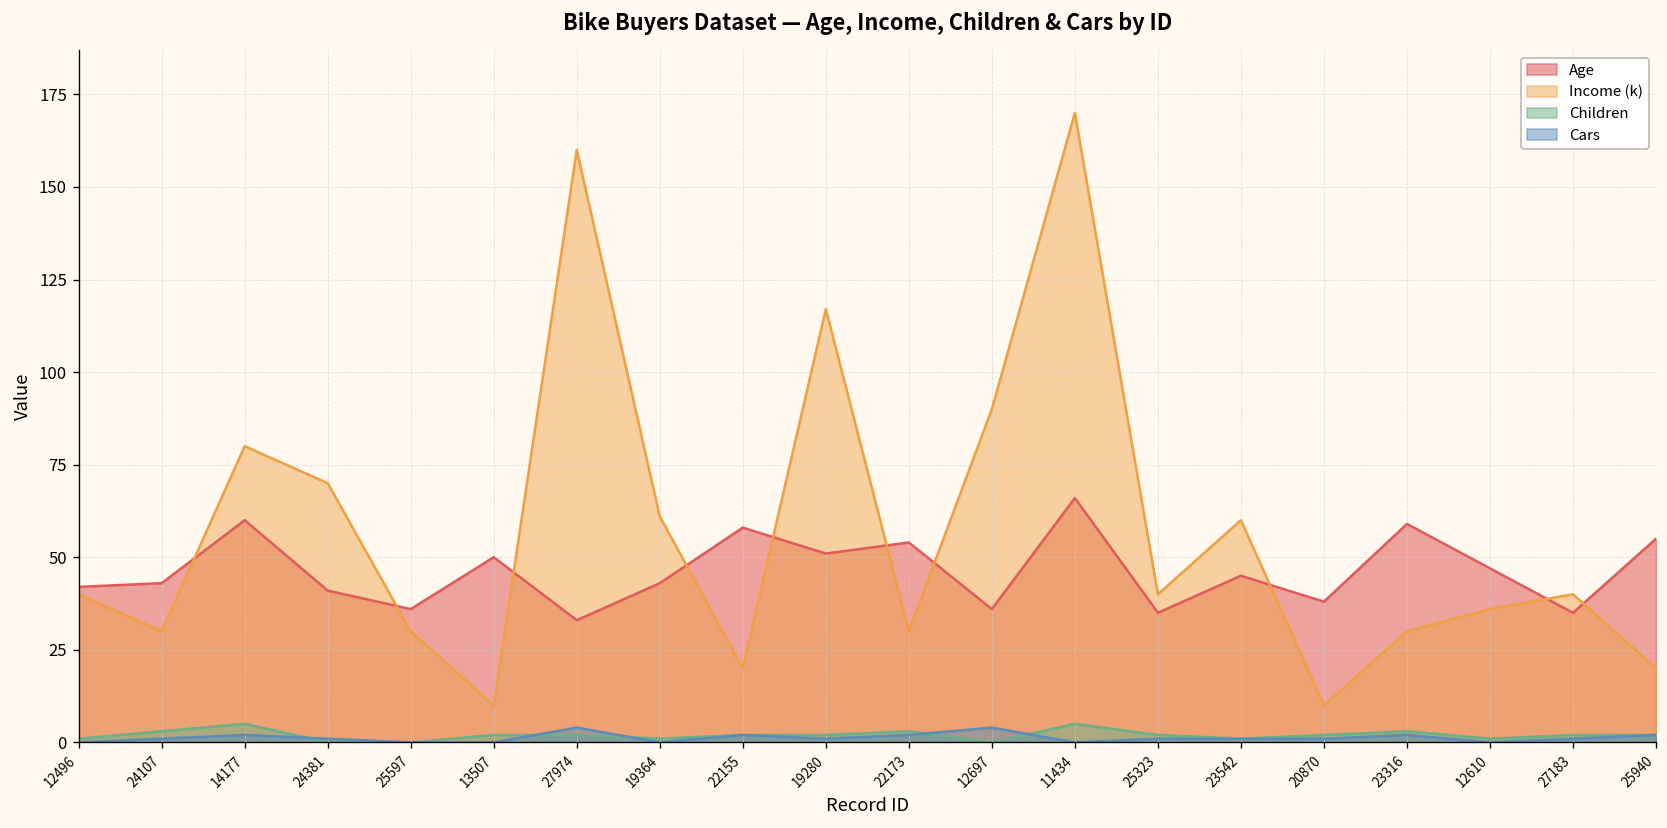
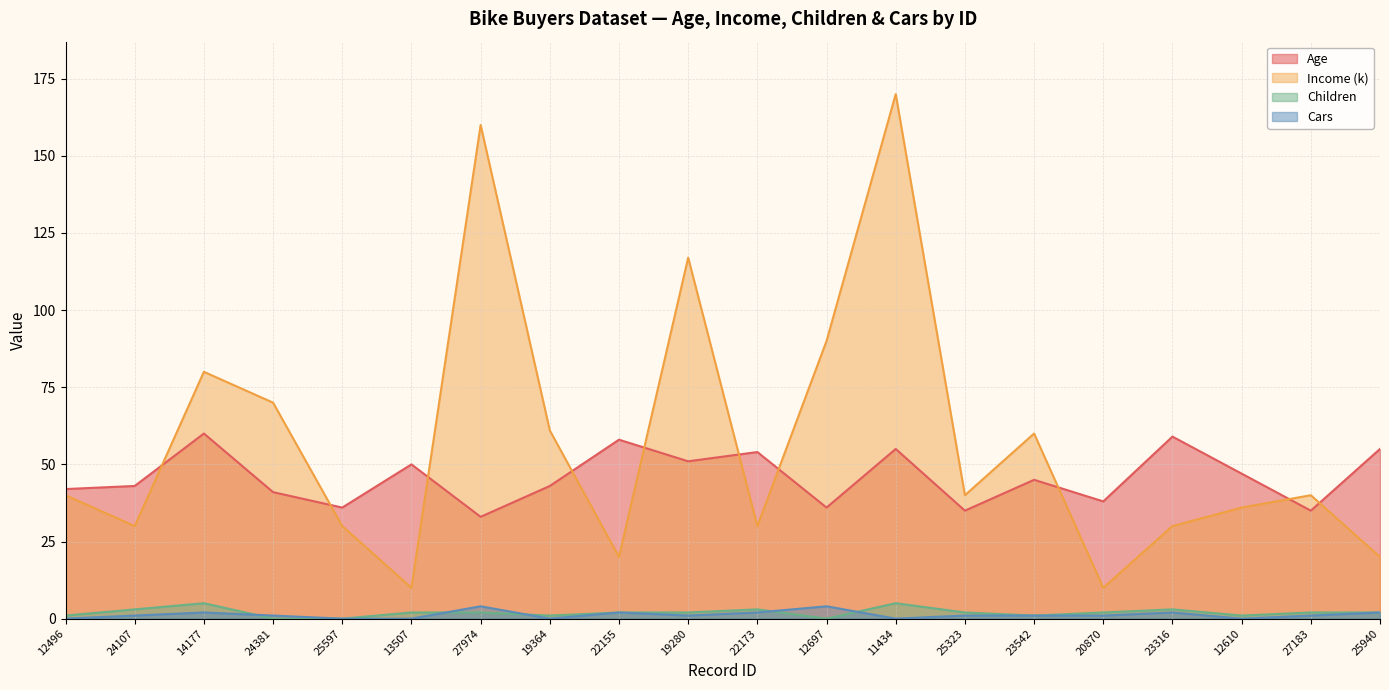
  {
    "Age": {
      "12496": 42,
      "24107": 43,
      "14177": 60,
      "24381": 41,
      "25597": 36,
      "13507": 50,
      "27974": 33,
      "19364": 43,
      "22155": 58,
      "19280": 51,
      "22173": 54,
      "12697": 36,
-     "11434": 66,
+     "11434": 55,
      "25323": 35,
      "23542": 45,
      "20870": 38,
      "23316": 59,
      "12610": 47,
      "27183": 35,
      "25940": 55
    },
    "Income (k)": {
      "12496": 40,
      "24107": 30,
      "14177": 80,
      "24381": 70,
      "25597": 30,
      "13507": 10,
      "27974": 160,
      "19364": 61,
      "22155": 20,
      "19280": 117,
      "22173": 30,
      "12697": 90,
      "11434": 170,
      "25323": 40,
      "23542": 60,
      "20870": 10,
      "23316": 30,
      "12610": 36,
      "27183": 40,
      "25940": 20
    }
  }
